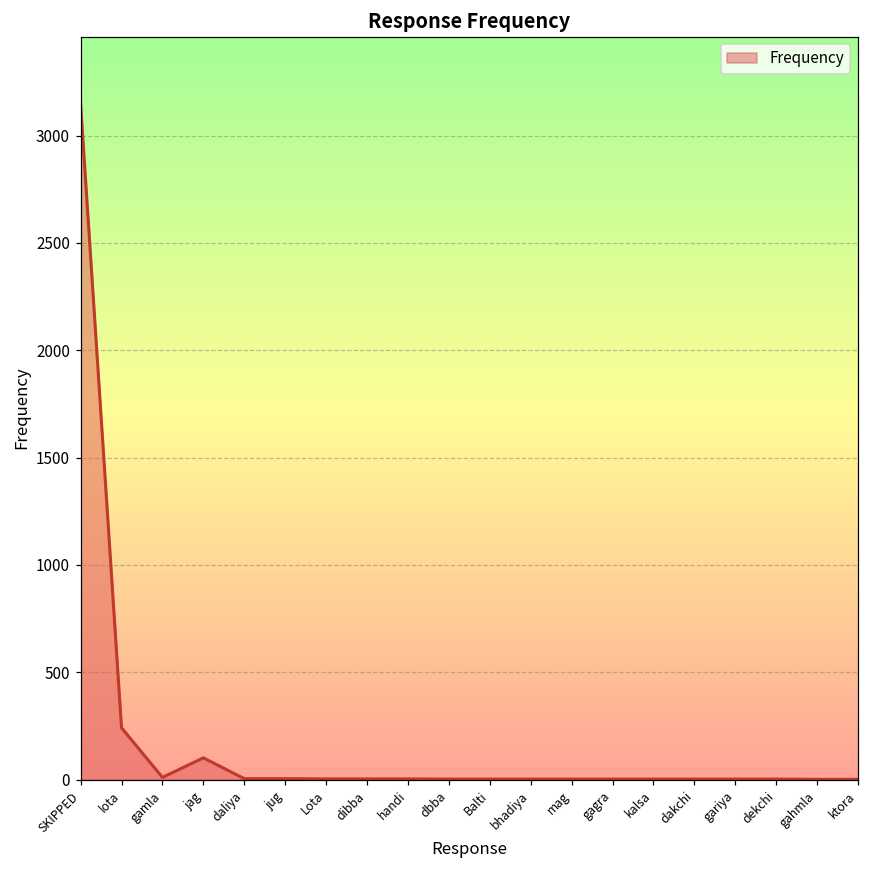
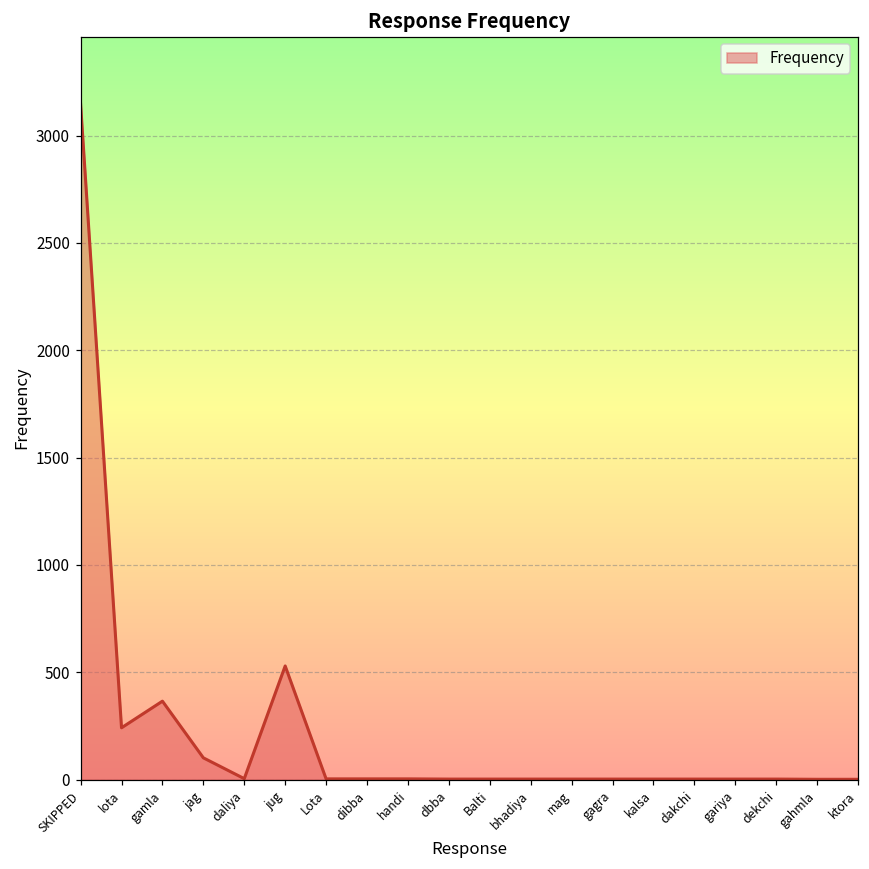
  {
    "SKIPPED": 3150,
    "lota": 240,
-   "gamla": 10,
+   "gamla": 370,
    "jag": 100,
    "daliya": 0,
-   "jug": 0,
+   "jug": 530,
    "Lota": 0,
    "dibba": 0,
    "handi": 0,
    "dbba": 0,
    "Balti": 0,
    "bhadiya": 0,
    "mag": 0,
    "gagra": 0,
    "kalsa": 0,
    "dakchi": 0,
    "gariya": 0,
    "dekchi": 0,
    "gahmla": 0,
    "ktora": 0
  }
